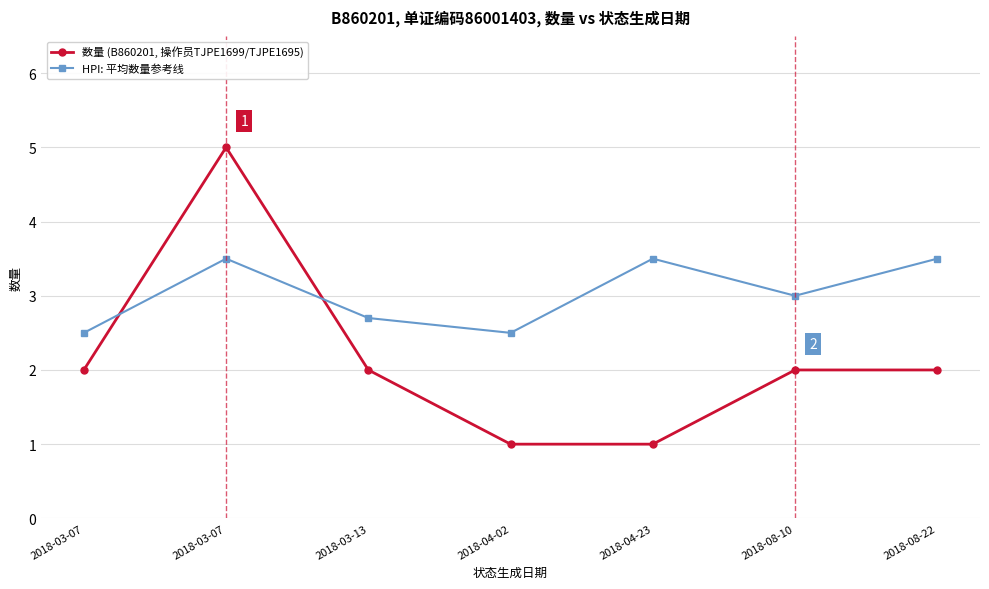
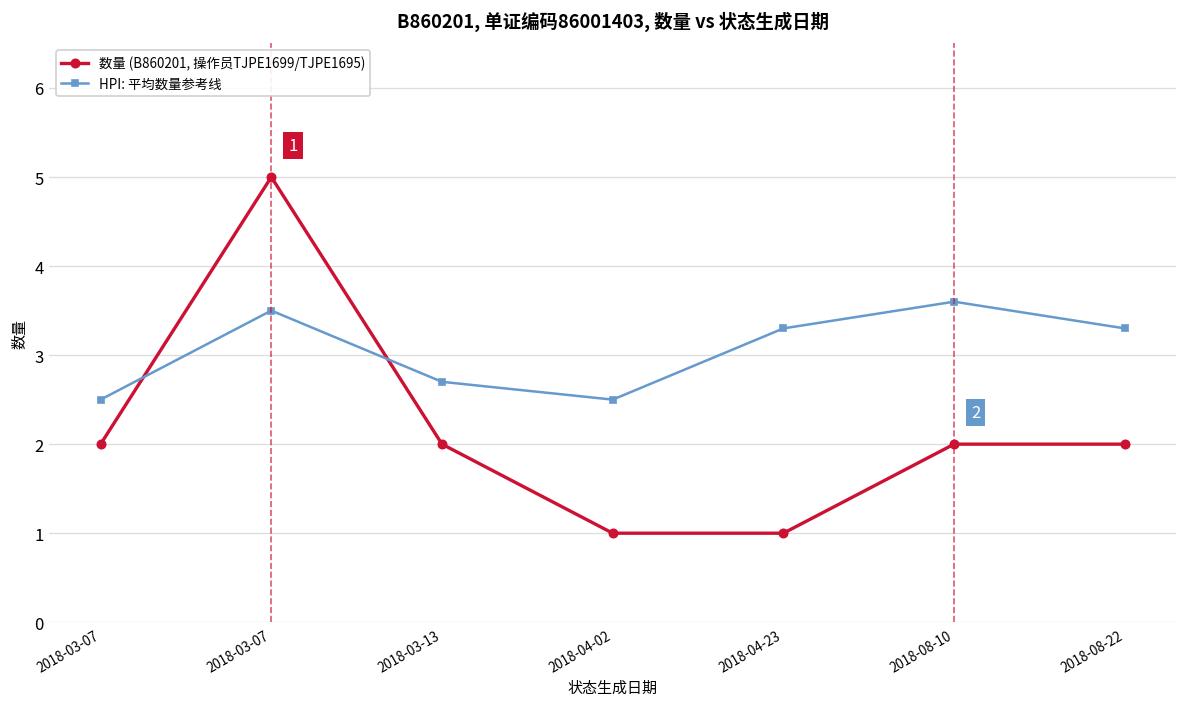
  {
    "数量 (B860201, 操作员TJPE1699/TJPE1695)": {
      "2018-03-13": 2.0,
      "2018-04-02": 1.0,
      "2018-04-23": 1.0,
      "2018-08-22": 2.0
    },
    "HPI: 平均数量参考线": {
      "2018-03-13": 2.7,
      "2018-04-02": 2.5,
-     "2018-04-23": 3.5,
-     "2018-08-10": 3.0,
-     "2018-08-22": 3.5
+     "2018-04-23": 3.3,
+     "2018-08-10": 3.6,
+     "2018-08-22": 3.3
    }
  }
